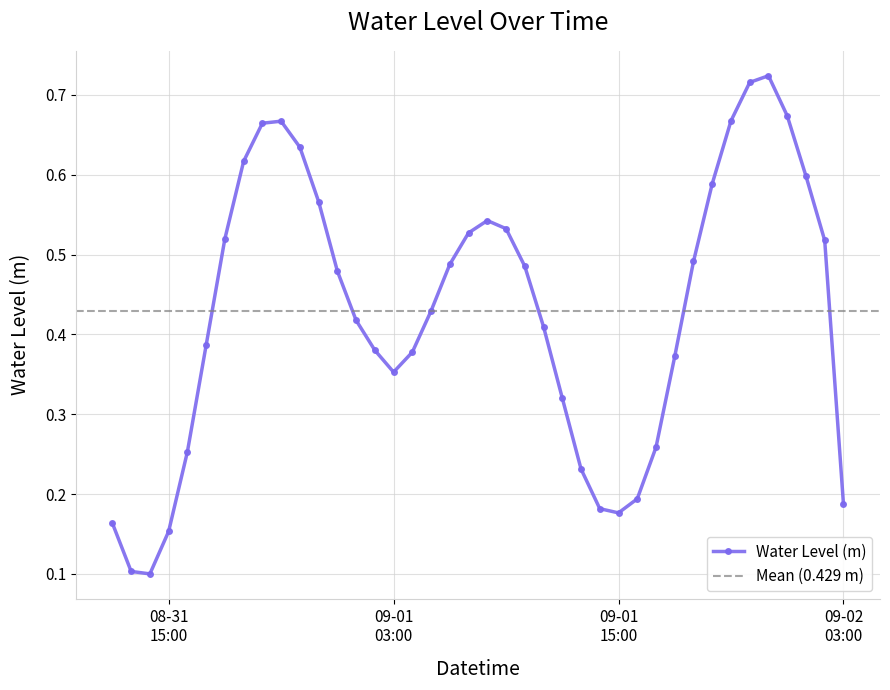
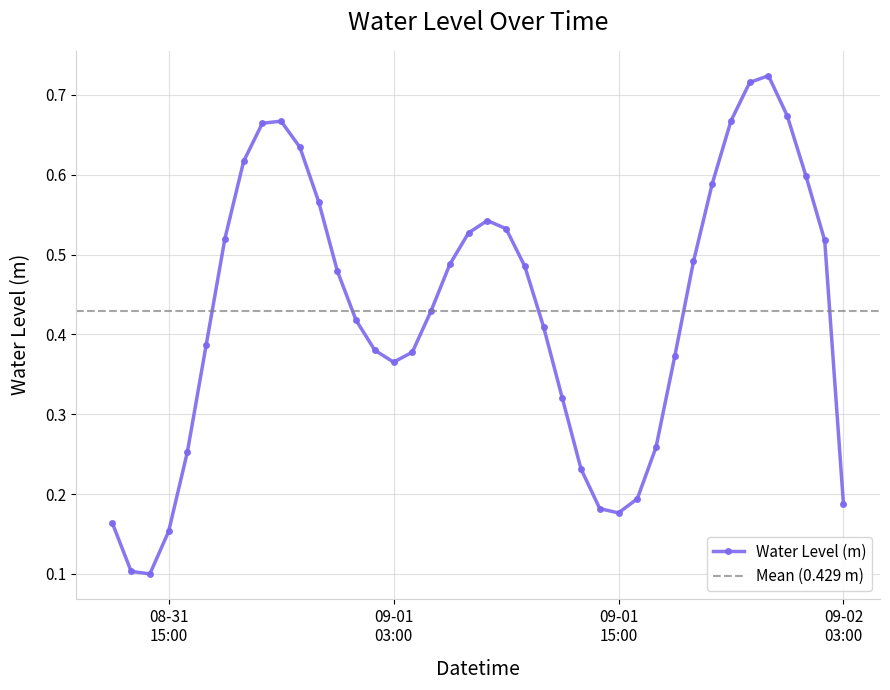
  {
    "08-31 15:00": 0.15,
-   "09-01 03:00": 0.35,
+   "09-01 03:00": 0.37,
    "09-01 15:00": 0.18,
    "09-02 03:00": 0.19
  }
